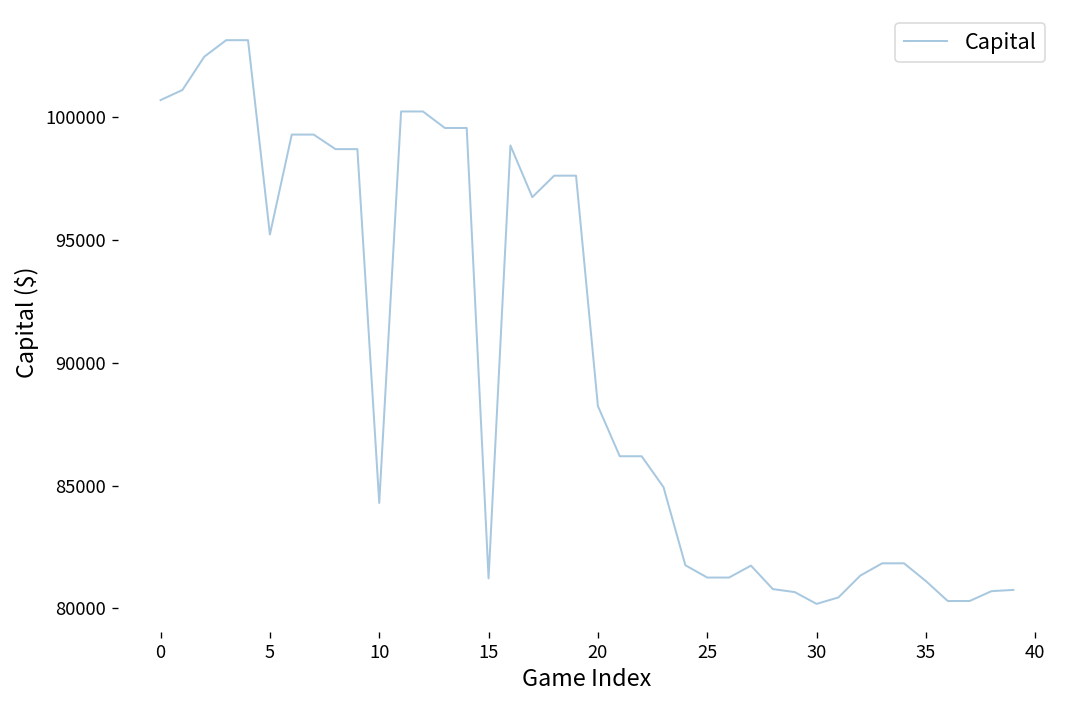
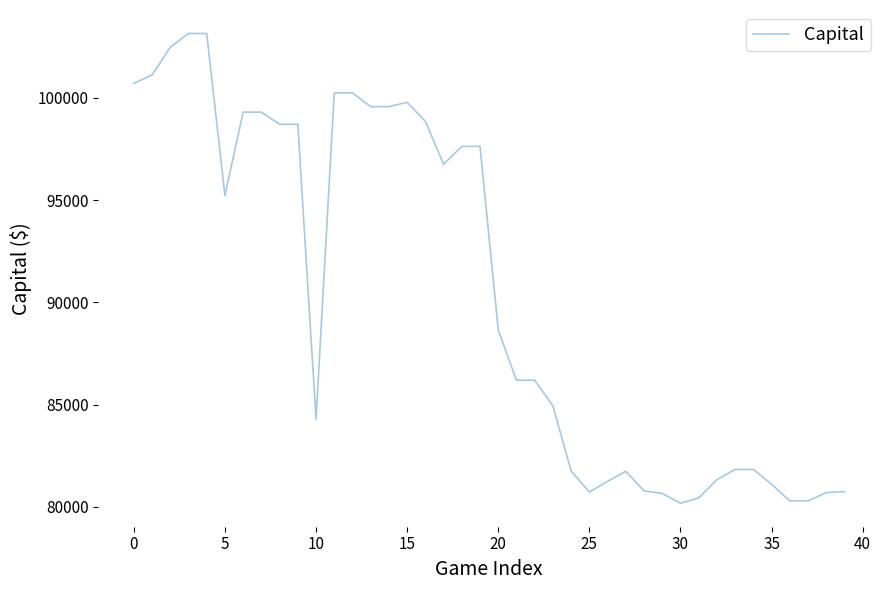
  {
    "0": 100700,
    "5": 95200,
    "10": 84300,
-   "15": 81200,
-   "20": 88200,
-   "25": 81300,
+   "15": 99800,
+   "20": 88600,
+   "25": 80700,
    "30": 80200,
    "35": 81100
  }
